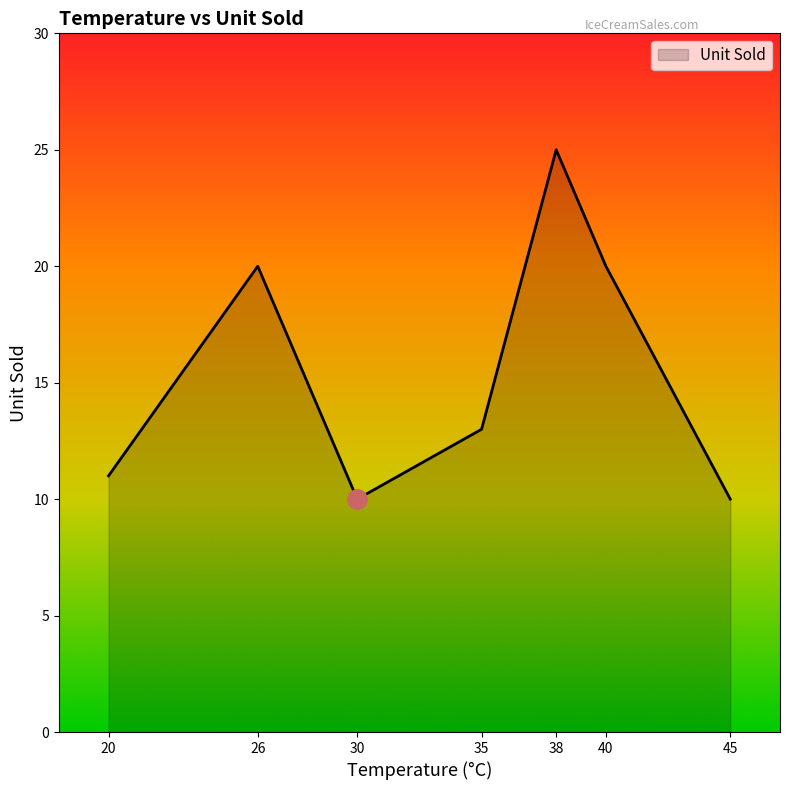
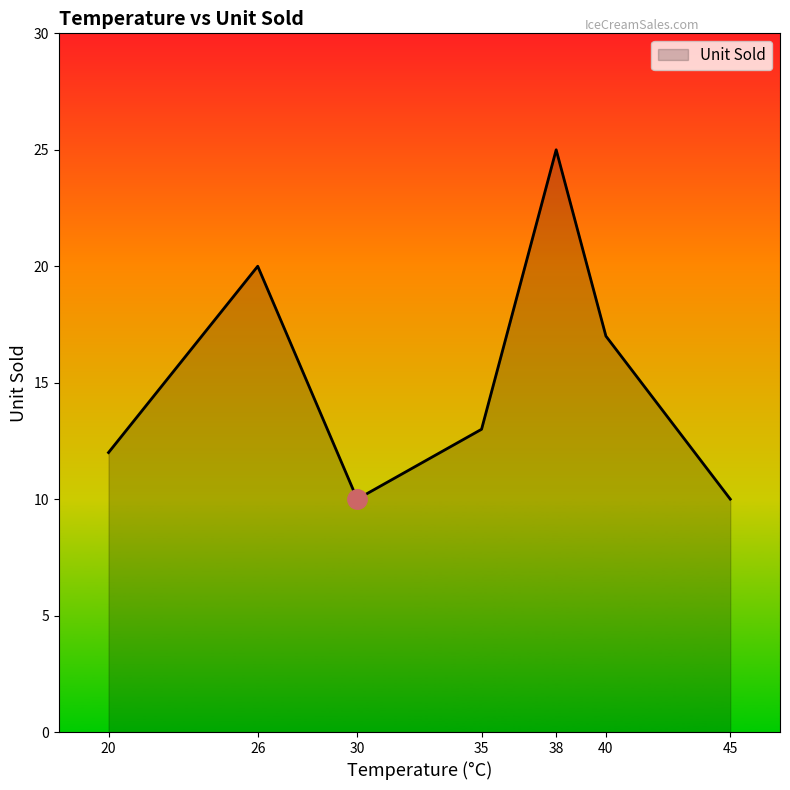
  {
    "Unit Sold": {
-     "20": 11,
+     "20": 12,
      "26": 20,
      "35": 13,
      "38": 25,
-     "40": 20,
+     "40": 17,
      "45": 10
    }
  }
